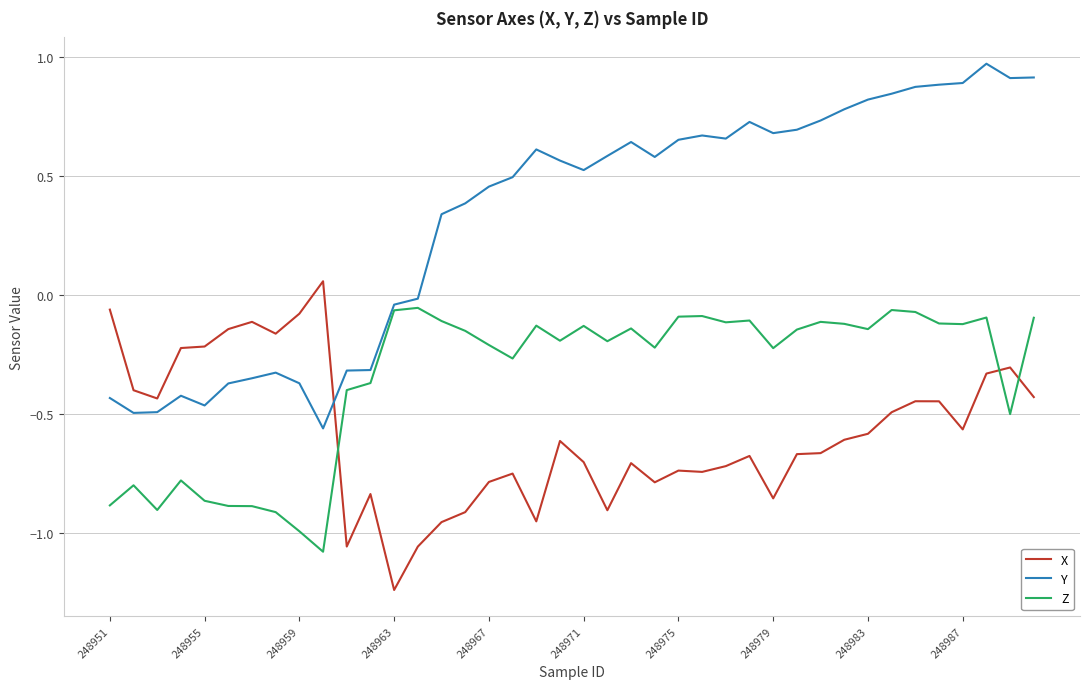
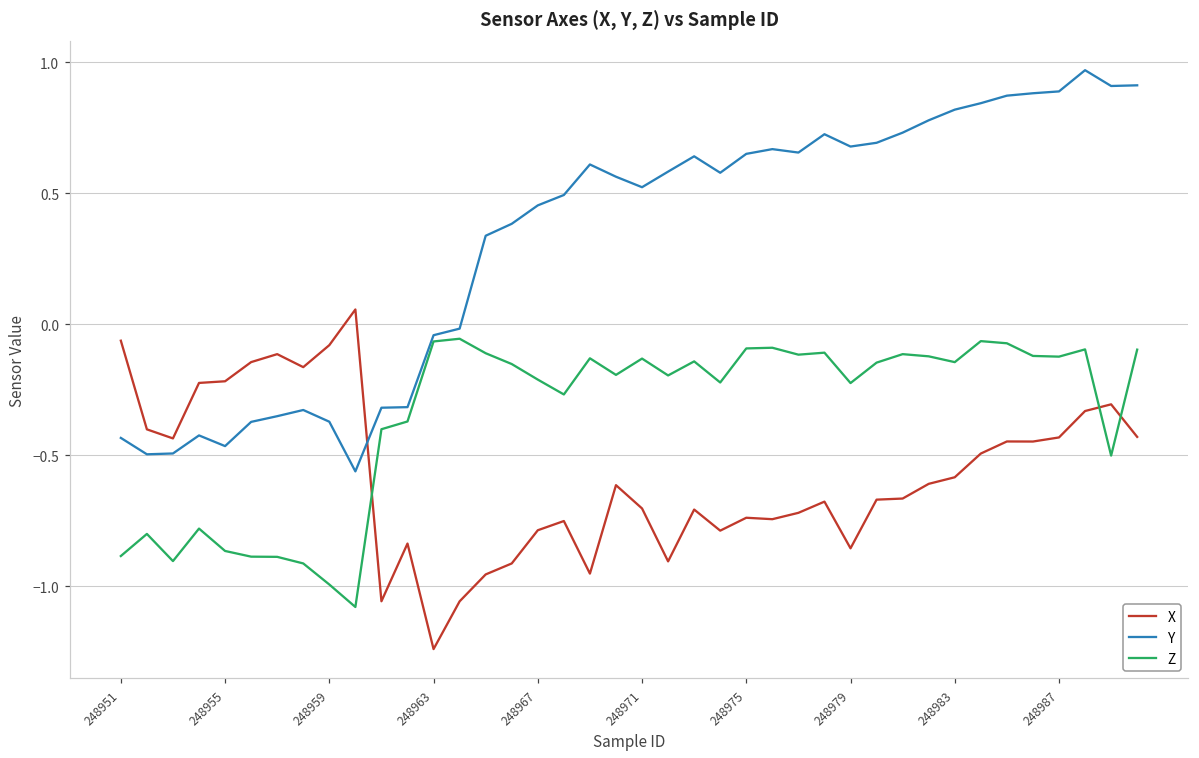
  {
    "X": {
      "248951": -0.06,
      "248955": -0.22,
      "248959": -0.08,
      "248963": -1.24,
      "248967": -0.79,
      "248971": -0.70,
      "248975": -0.74,
      "248979": -0.86,
      "248983": -0.58,
-     "248987": -0.57
+     "248987": -0.43
    },
    "Y": {
      "248951": -0.43,
      "248955": -0.47,
      "248959": -0.37,
      "248963": -0.04,
      "248967": 0.45,
      "248971": 0.52,
      "248975": 0.65,
      "248979": 0.68,
      "248983": 0.82,
      "248987": 0.89
    },
    "Z": {
      "248951": -0.89,
      "248955": -0.87,
      "248959": -0.99,
      "248963": -0.07,
      "248967": -0.21,
      "248971": -0.13,
      "248975": -0.09,
      "248979": -0.22,
      "248983": -0.14,
      "248987": -0.12
    }
  }
